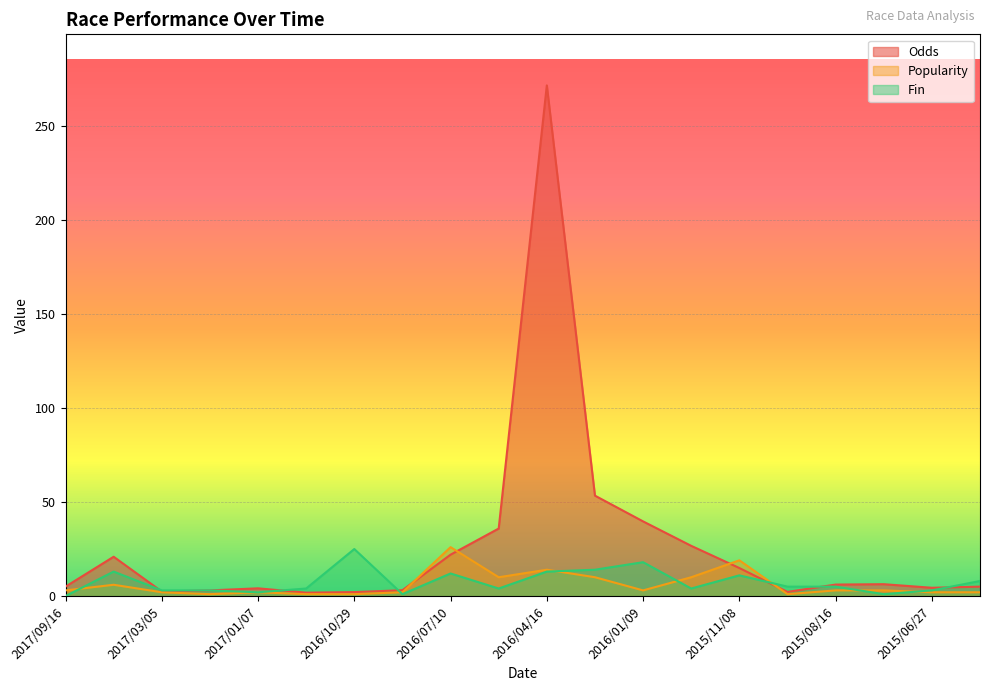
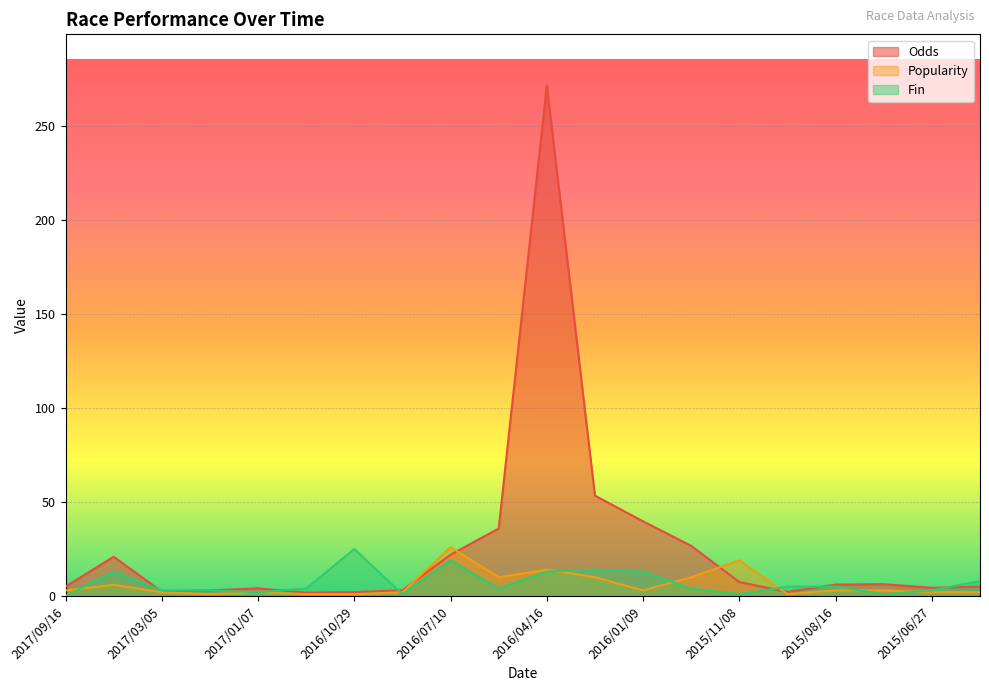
  {
    "Odds": {
      "2017/09/16": 5,
      "2017/01/07": 4,
      "2016/07/10": 22,
      "2016/04/16": 272,
      "2016/01/09": 40,
-     "2015/11/08": 15,
+     "2015/11/08": 7,
      "2015/06/27": 4
    },
    "Popularity": {
      "2017/09/16": 3,
      "2016/07/10": 26,
      "2016/01/09": 3,
      "2015/11/08": 19,
      "2015/08/16": 3
    },
    "Fin": {
      "2017/09/16": 0,
      "2016/10/29": 25,
-     "2016/07/10": 12,
-     "2016/01/09": 18,
-     "2015/11/08": 11
+     "2016/07/10": 19,
+     "2016/01/09": 13,
+     "2015/11/08": 1
    }
  }
